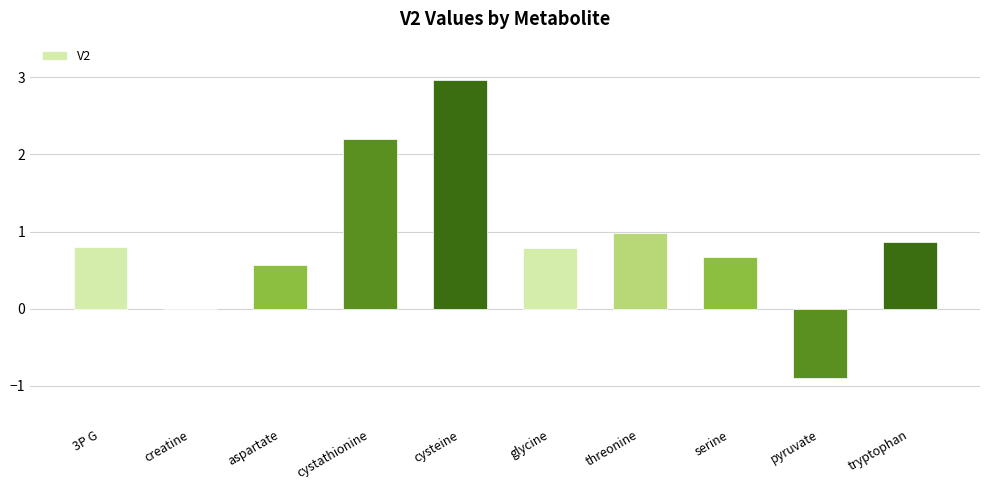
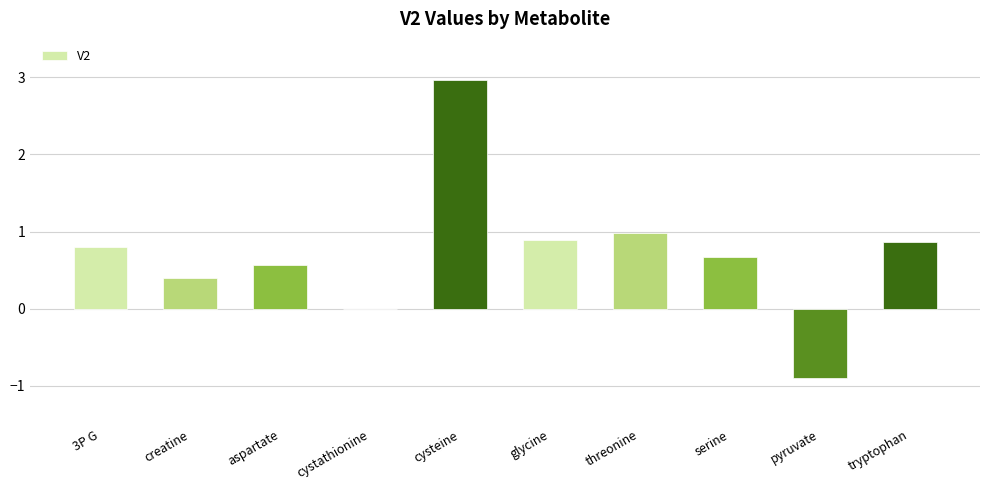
  {
    "3P G": 0.8,
-   "creatine": 0.0,
+   "creatine": 0.4,
    "aspartate": 0.6,
-   "cystathionine": 2.2,
+   "cystathionine": 0.0,
    "cysteine": 3.0,
-   "glycine": 0.8,
+   "glycine": 0.9,
    "threonine": 1.0,
    "serine": 0.7,
    "pyruvate": -0.9,
    "tryptophan": 0.9
  }
